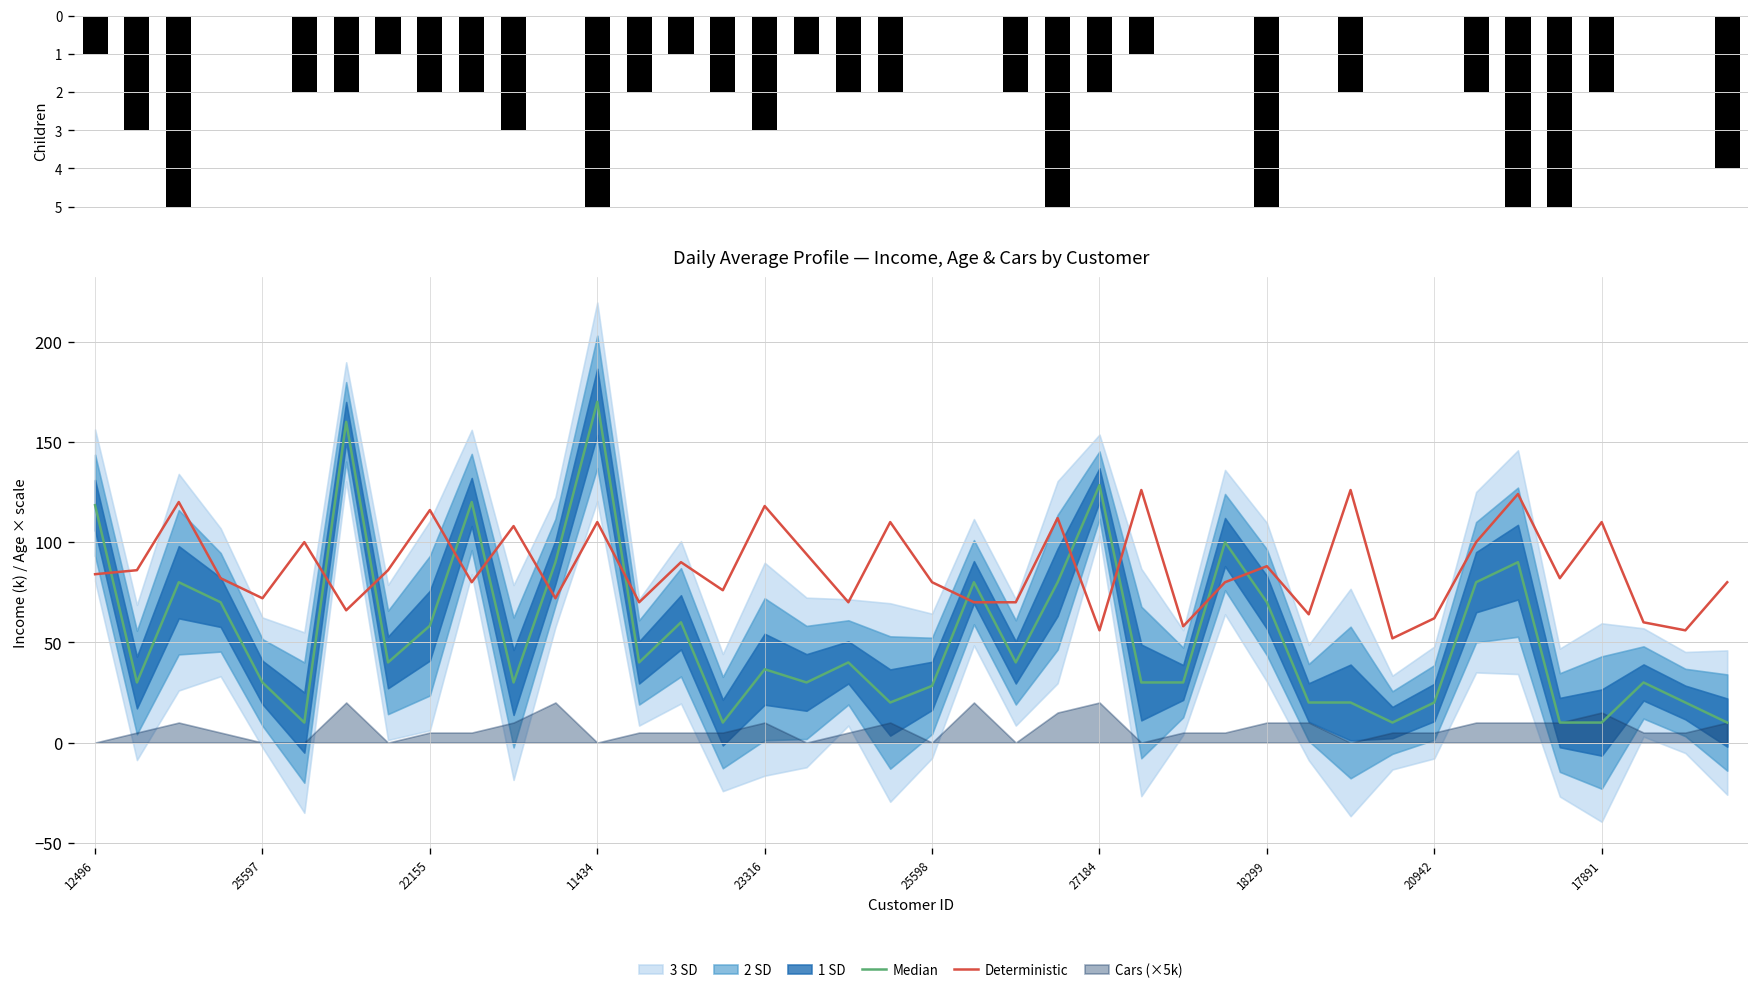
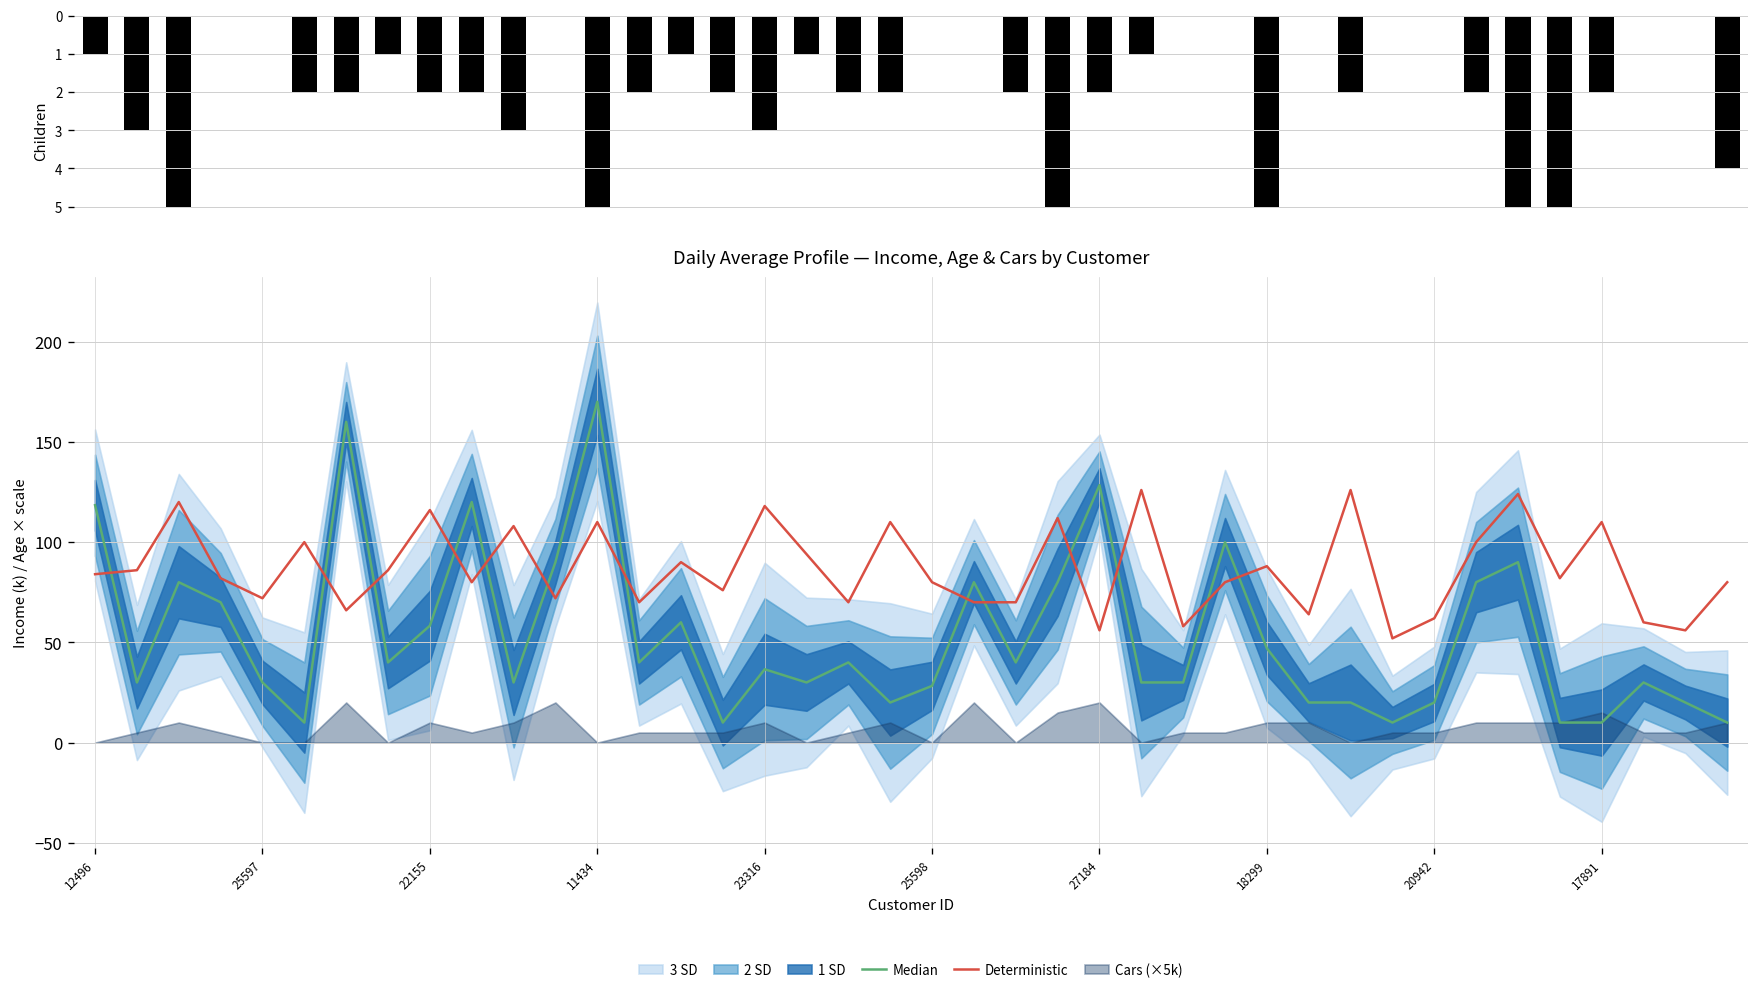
  {
    "Daily Average Profile — Income, Age & Cars by Customer": {
      "Median": {
        "12496": 118,
        "25597": 30,
        "22155": 58,
        "11434": 170,
        "23316": 37,
        "25598": 28,
        "27184": 128,
-       "18299": 70,
+       "18299": 47,
        "20942": 20,
        "17891": 10
      },
      "Deterministic": {
        "12496": 84,
        "25597": 72,
        "22155": 116,
        "11434": 110,
        "23316": 118,
        "25598": 80,
        "27184": 56,
        "20942": 62,
        "17891": 110
      },
      "Cars (×5k)": {
        "12496": 0,
        "25597": 0,
-       "22155": 5,
+       "22155": 10,
        "11434": 0,
        "23316": 10,
        "25598": 0,
        "27184": 20,
        "18299": 10,
        "20942": 5,
        "17891": 15
      }
    }
  }
